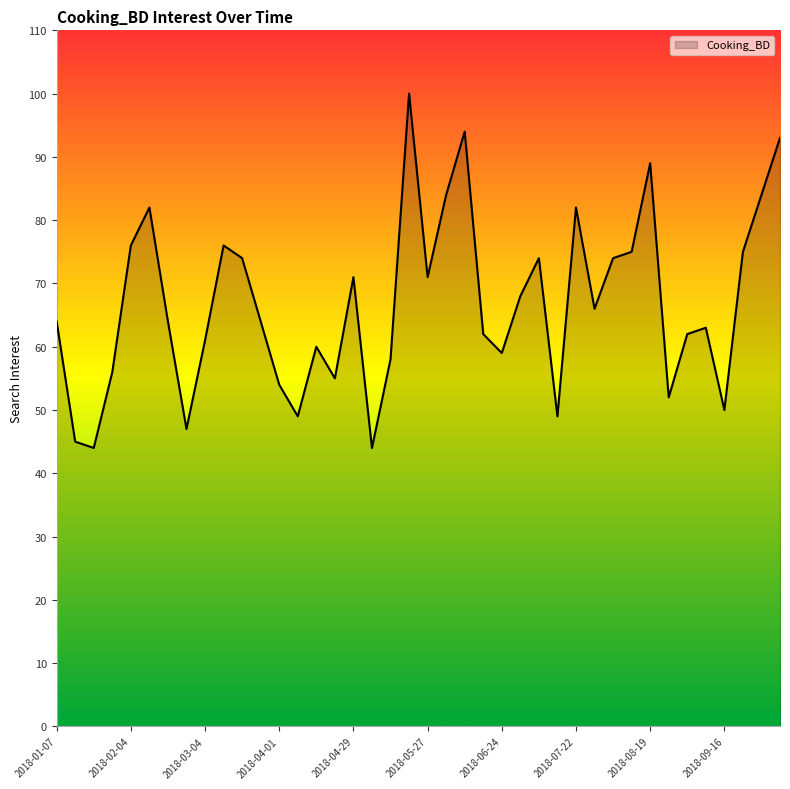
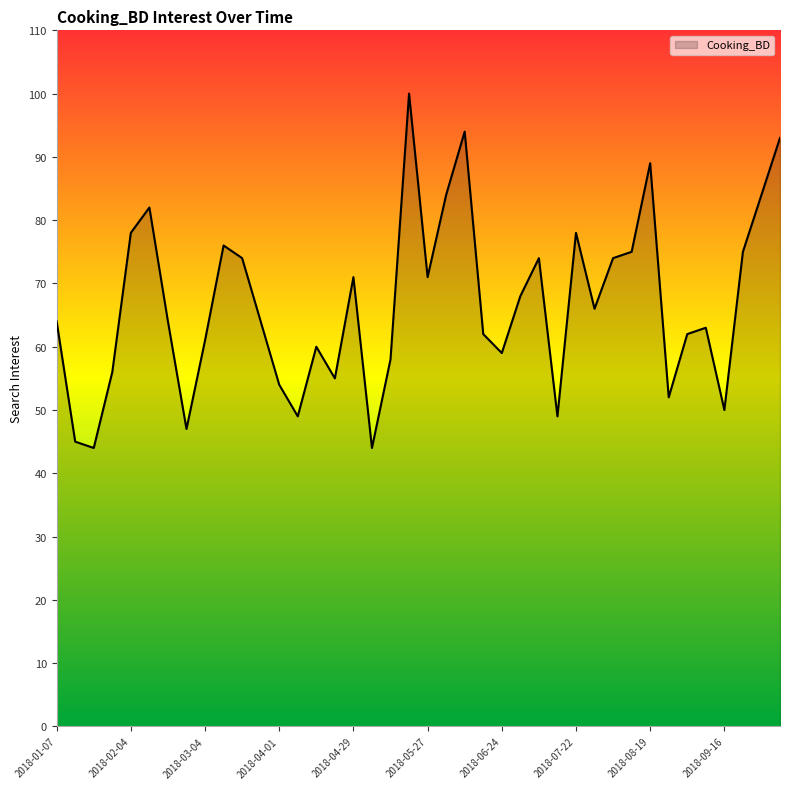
  {
    "2018-01-07": 64,
-   "2018-02-04": 76,
+   "2018-02-04": 78,
    "2018-03-04": 61,
    "2018-04-01": 54,
    "2018-04-29": 71,
    "2018-05-27": 71,
    "2018-06-24": 59,
-   "2018-07-22": 82,
+   "2018-07-22": 78,
    "2018-08-19": 89,
    "2018-09-16": 50
  }
